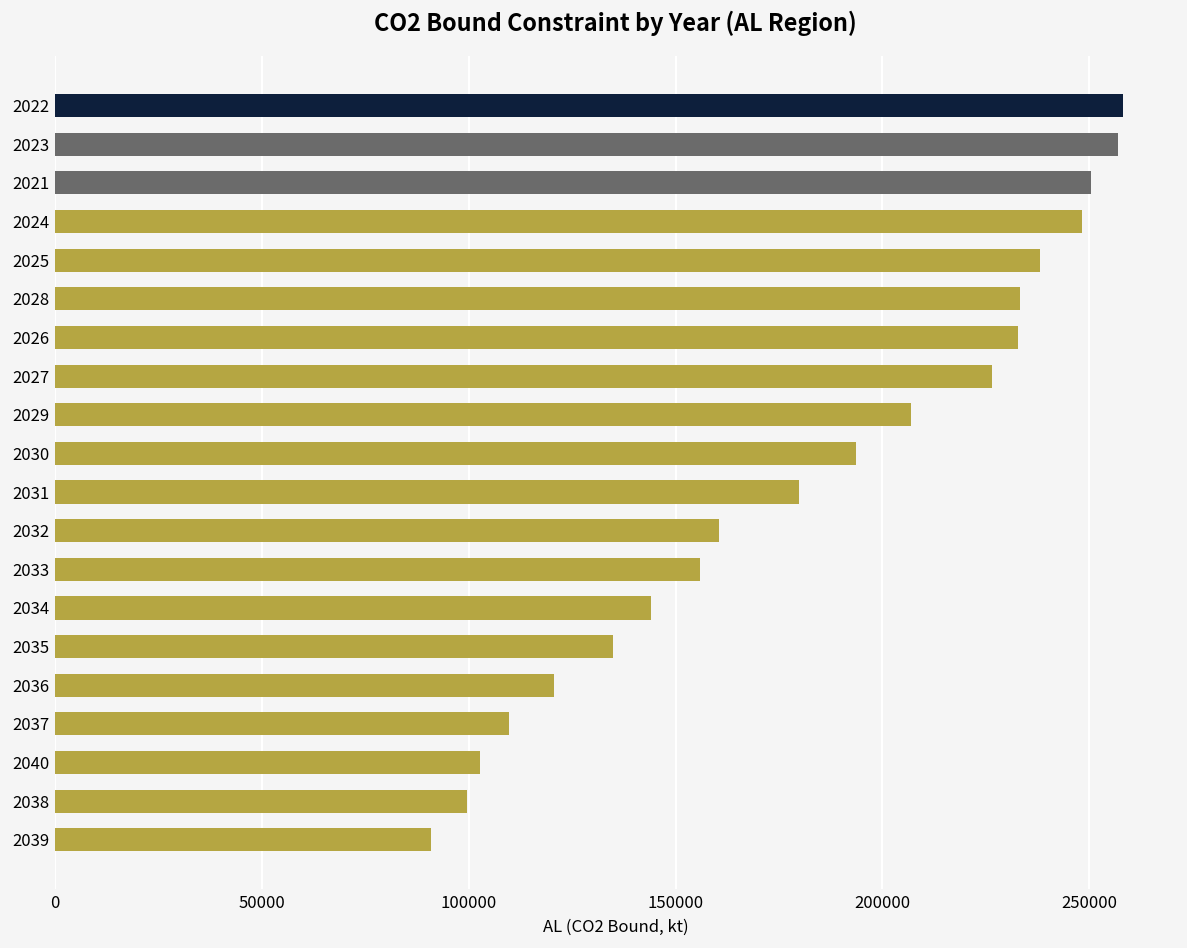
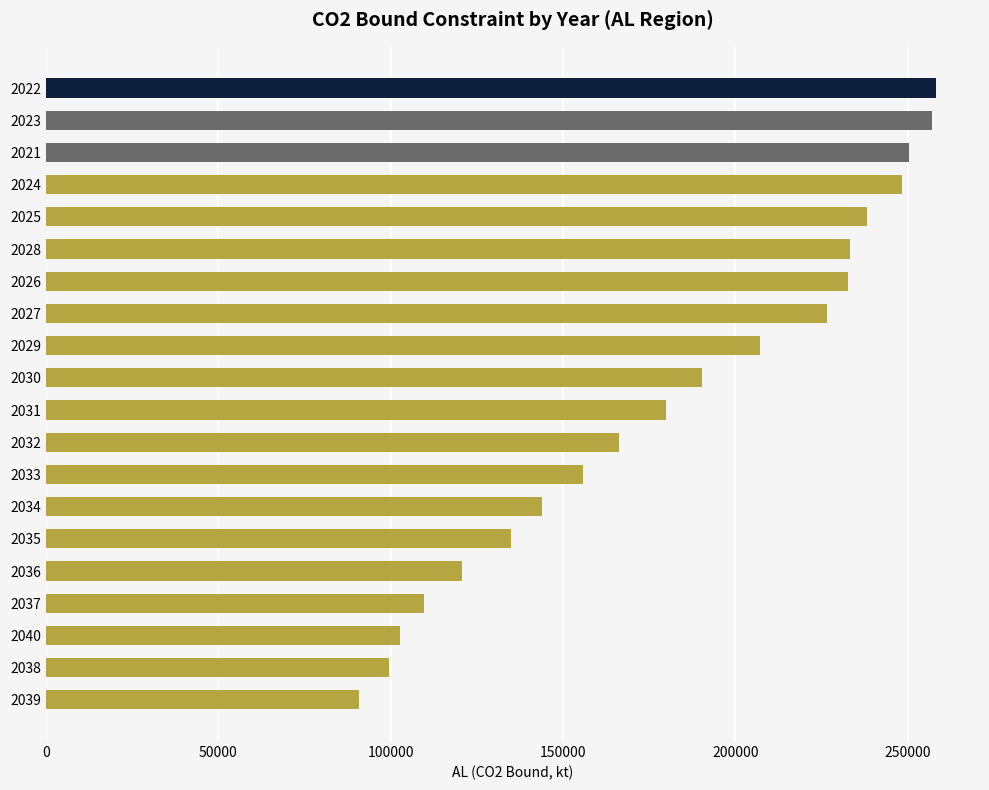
  {
    "2022": 258000,
    "2023": 257000,
    "2021": 250000,
    "2024": 248000,
    "2025": 238000,
    "2028": 233000,
    "2026": 233000,
    "2027": 226000,
    "2029": 207000,
-   "2030": 194000,
+   "2030": 190000,
    "2031": 180000,
-   "2032": 160000,
+   "2032": 166000,
    "2033": 156000,
    "2034": 144000,
    "2035": 135000,
    "2036": 121000,
    "2037": 110000,
    "2040": 103000,
    "2038": 100000,
    "2039": 91000
  }
